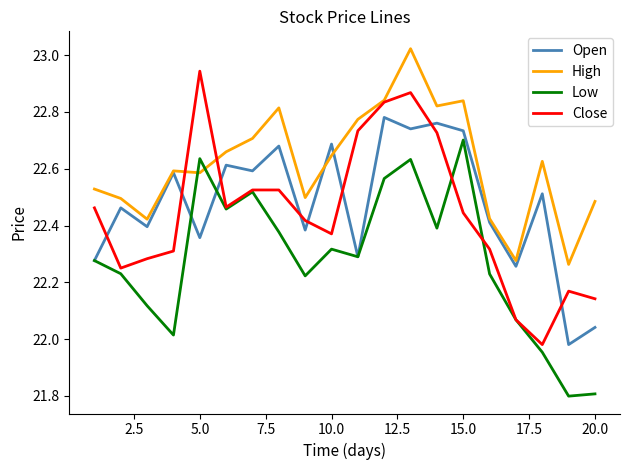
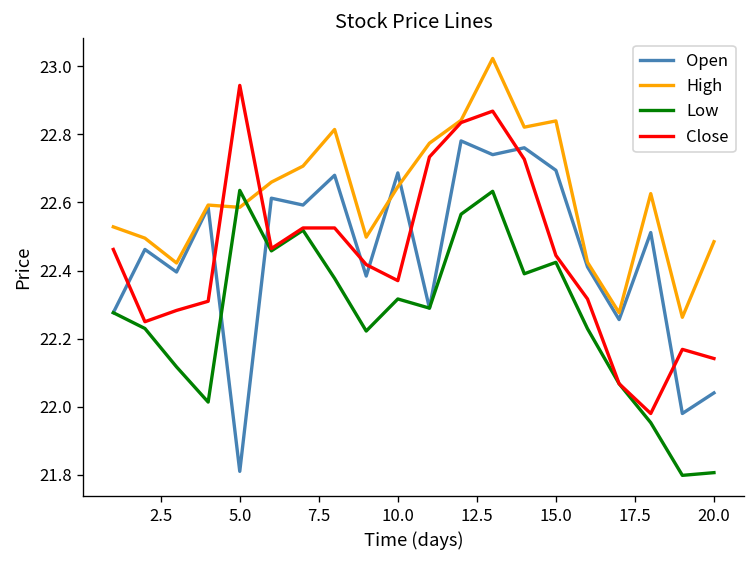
  {
    "Open": {
-     "5.0": 22.36,
+     "5.0": 21.81,
      "10.0": 22.69,
-     "15.0": 22.73,
+     "15.0": 22.69,
      "20.0": 22.04
    },
    "High": {
      "5.0": 22.59,
      "10.0": 22.65,
      "15.0": 22.84,
      "20.0": 22.48
    },
    "Low": {
      "5.0": 22.64,
      "10.0": 22.32,
-     "15.0": 22.70,
+     "15.0": 22.42,
      "20.0": 21.81
    },
    "Close": {
      "5.0": 22.94,
      "10.0": 22.37,
      "15.0": 22.44,
      "20.0": 22.14
    }
  }
